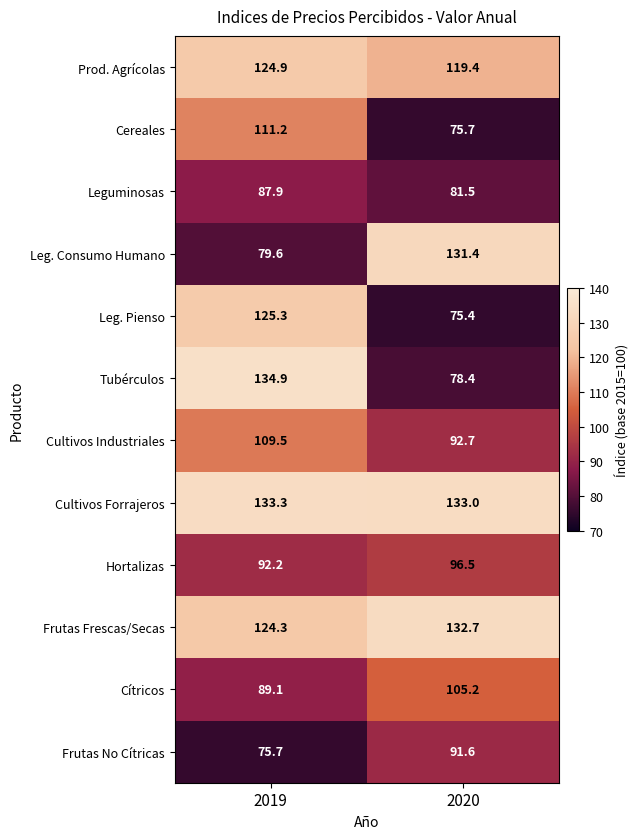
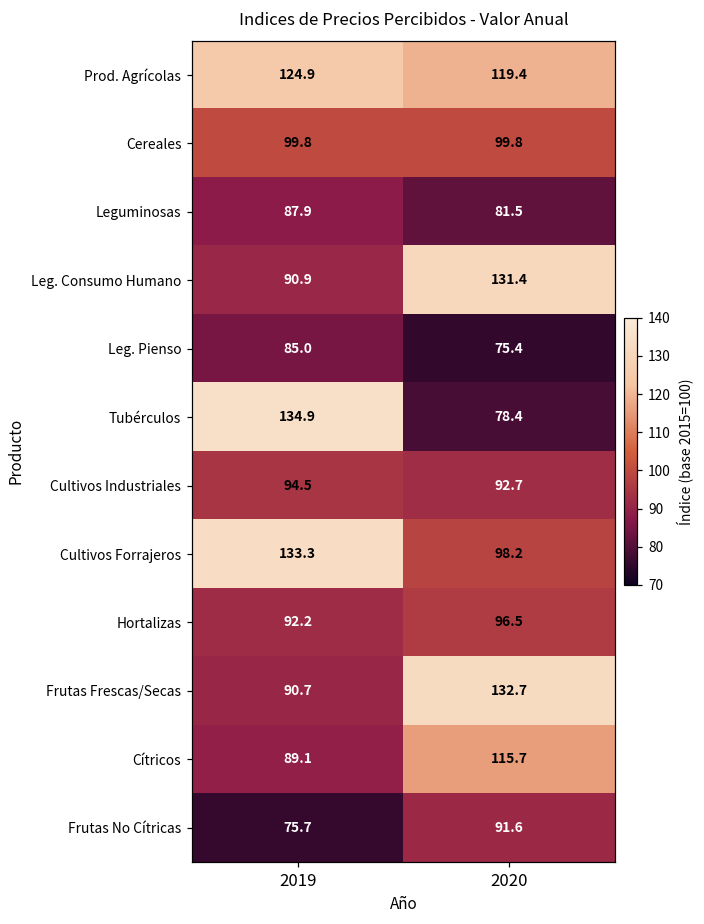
  {
    "Prod. Agrícolas": {
      "2019": 124.9,
      "2020": 119.4
    },
    "Cereales": {
-     "2019": 111.2,
-     "2020": 75.7
+     "2019": 99.8,
+     "2020": 99.8
    },
    "Leguminosas": {
      "2019": 87.9,
      "2020": 81.5
    },
    "Leg. Consumo Humano": {
-     "2019": 79.6,
+     "2019": 90.9,
      "2020": 131.4
    },
    "Leg. Pienso": {
-     "2019": 125.3,
+     "2019": 85.0,
      "2020": 75.4
    },
    "Tubérculos": {
      "2019": 134.9,
      "2020": 78.4
    },
    "Cultivos Industriales": {
-     "2019": 109.5,
+     "2019": 94.5,
      "2020": 92.7
    },
    "Cultivos Forrajeros": {
      "2019": 133.3,
-     "2020": 133.0
+     "2020": 98.2
    },
    "Hortalizas": {
      "2019": 92.2,
      "2020": 96.5
    },
    "Frutas Frescas/Secas": {
-     "2019": 124.3,
+     "2019": 90.7,
      "2020": 132.7
    },
    "Cítricos": {
      "2019": 89.1,
-     "2020": 105.2
+     "2020": 115.7
    },
    "Frutas No Cítricas": {
      "2019": 75.7,
      "2020": 91.6
    }
  }
